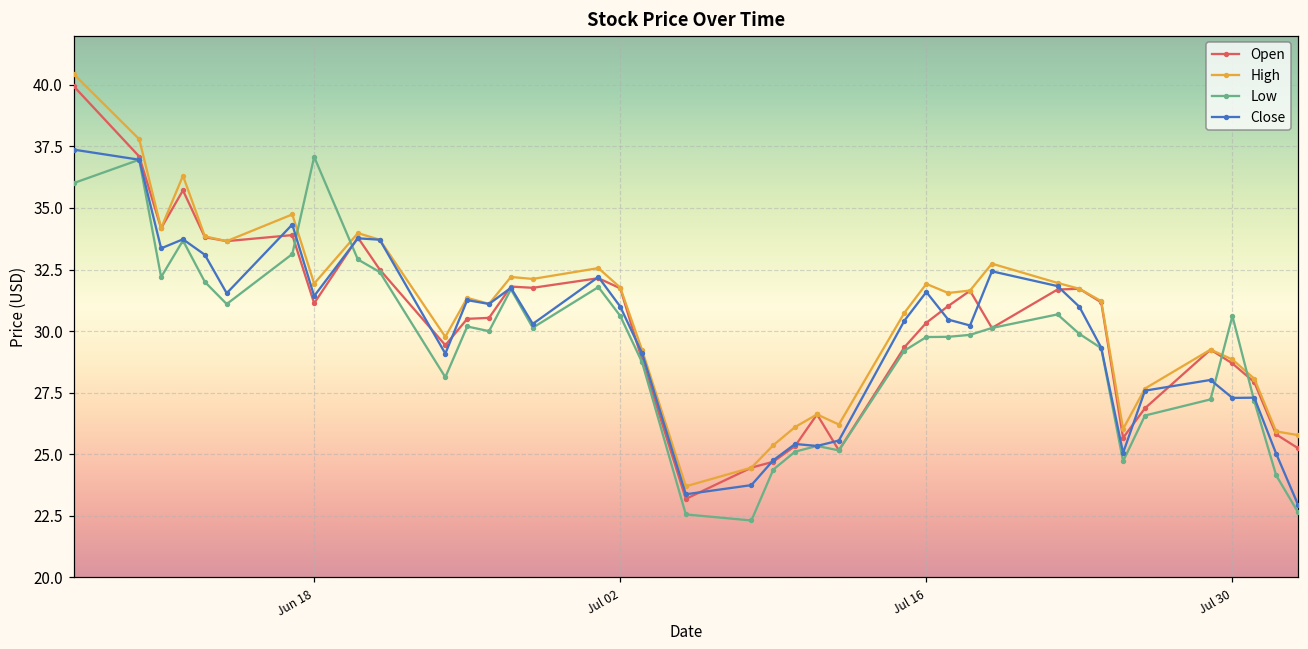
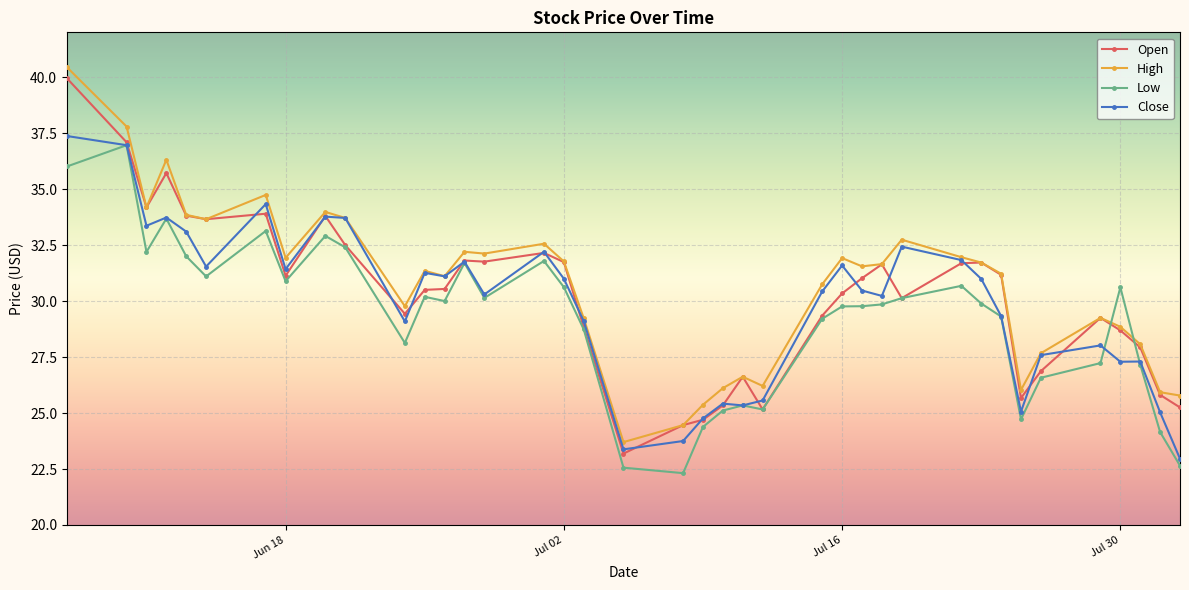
  {
    "Open": {
      "Jun 18": 31.1,
      "Jul 16": 30.3,
      "Jul 30": 28.7
    },
    "High": {
      "Jun 18": 31.9,
      "Jul 16": 31.9,
      "Jul 30": 28.9
    },
    "Low": {
-     "Jun 18": 37.1,
+     "Jun 18": 30.9,
      "Jul 02": 30.6,
      "Jul 16": 29.8,
      "Jul 30": 30.6
    },
    "Close": {
      "Jun 18": 31.4,
      "Jul 02": 31.0,
      "Jul 16": 31.6,
      "Jul 30": 27.3
    }
  }
